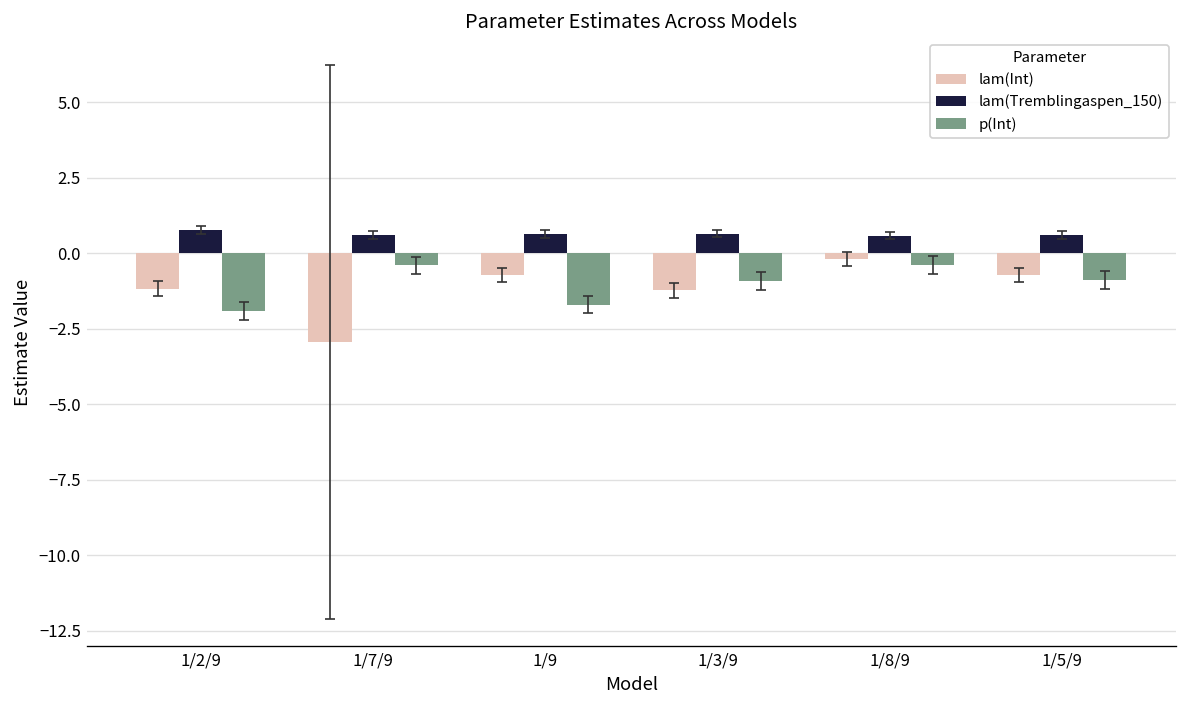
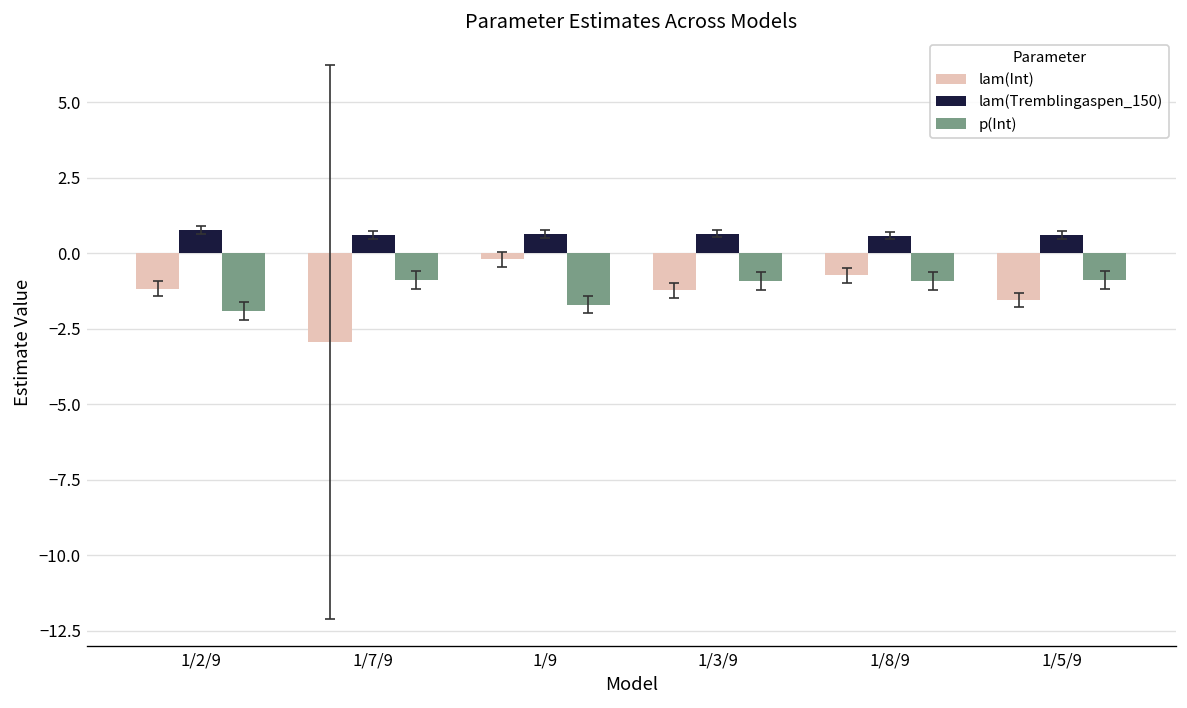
  {
    "lam(Int)": {
      "1/2/9": -1.2,
      "1/7/9": -2.9,
-     "1/9": -0.7,
+     "1/9": -0.2,
      "1/3/9": -1.2,
-     "1/8/9": -0.2,
-     "1/5/9": -0.7
+     "1/8/9": -0.7,
+     "1/5/9": -1.5
    },
    "lam(Tremblingaspen_150)": {
      "1/2/9": 0.8,
      "1/7/9": 0.6,
      "1/9": 0.6,
      "1/3/9": 0.7,
      "1/8/9": 0.6,
      "1/5/9": 0.6
    },
    "p(Int)": {
      "1/2/9": -1.9,
-     "1/7/9": -0.4,
+     "1/7/9": -0.9,
      "1/9": -1.7,
      "1/3/9": -0.9,
-     "1/8/9": -0.4,
+     "1/8/9": -0.9,
      "1/5/9": -0.9
    }
  }
